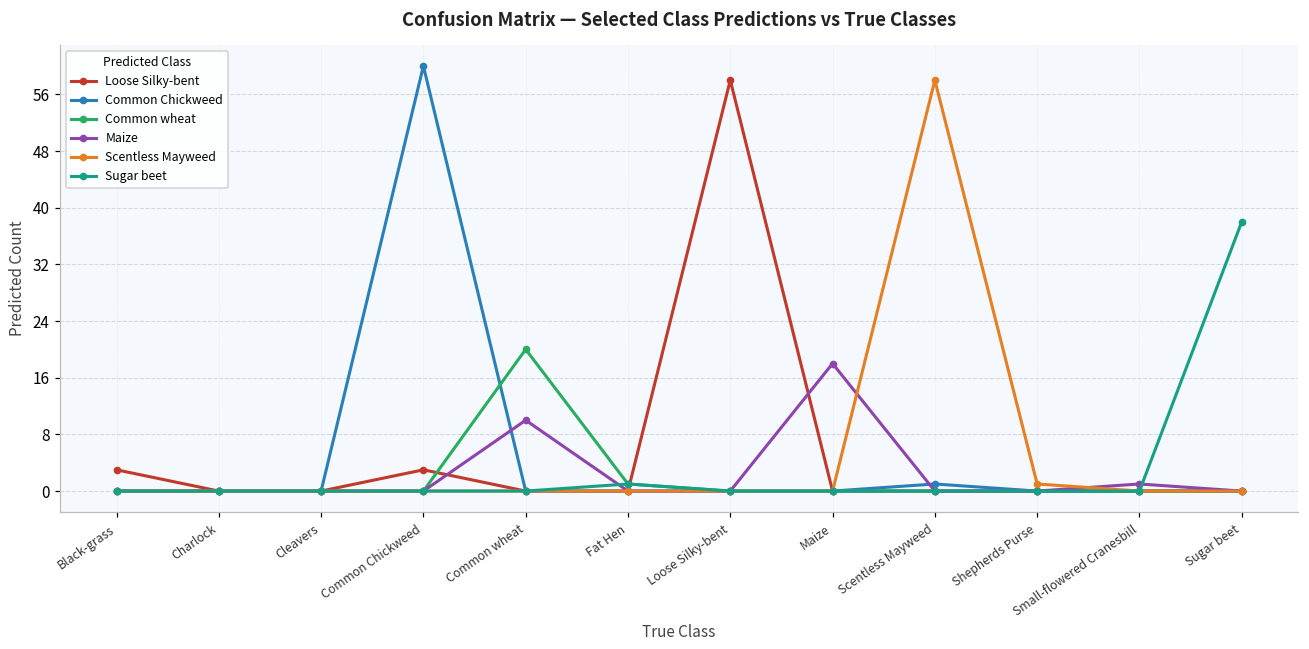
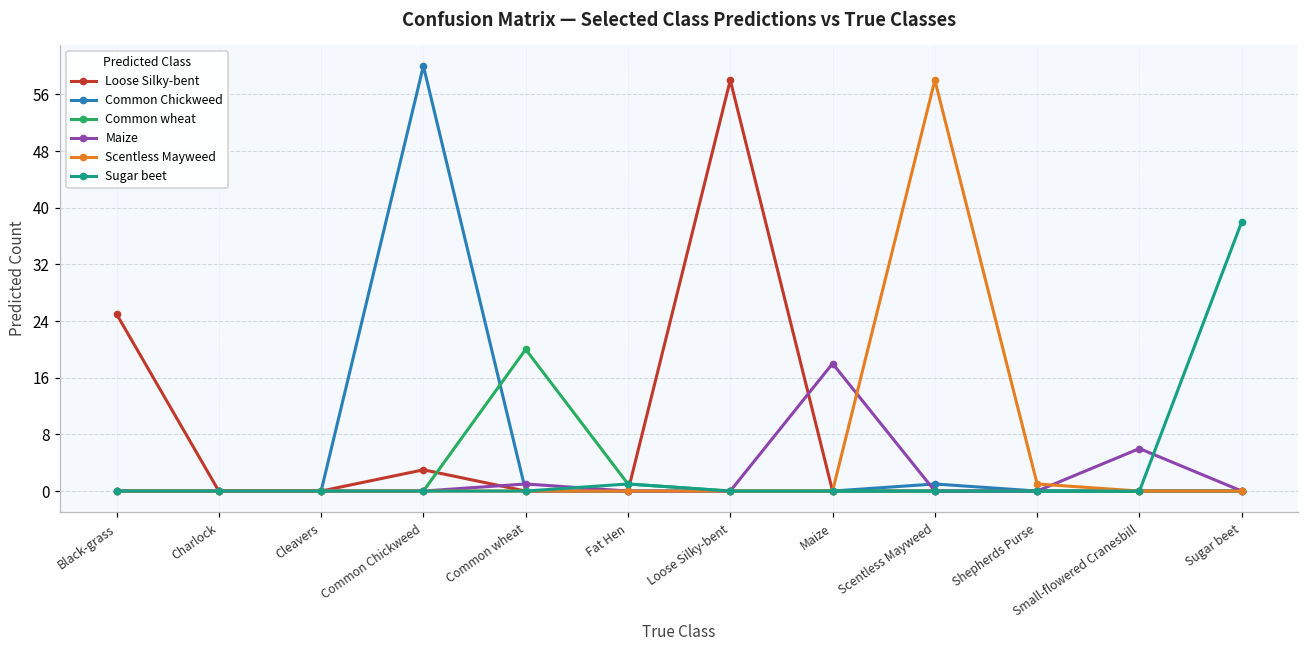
  {
    "Loose Silky-bent": {
-     "Black-grass": 3,
+     "Black-grass": 25,
      "Common Chickweed": 3,
      "Loose Silky-bent": 58
    },
    "Common Chickweed": {
      "Common Chickweed": 60,
      "Scentless Mayweed": 1
    },
    "Maize": {
-     "Common wheat": 10,
+     "Common wheat": 1,
      "Maize": 18,
-     "Small-flowered Cranesbill": 1
+     "Small-flowered Cranesbill": 6
    },
    "Scentless Mayweed": {
      "Scentless Mayweed": 58,
      "Shepherds Purse": 1
    }
  }
